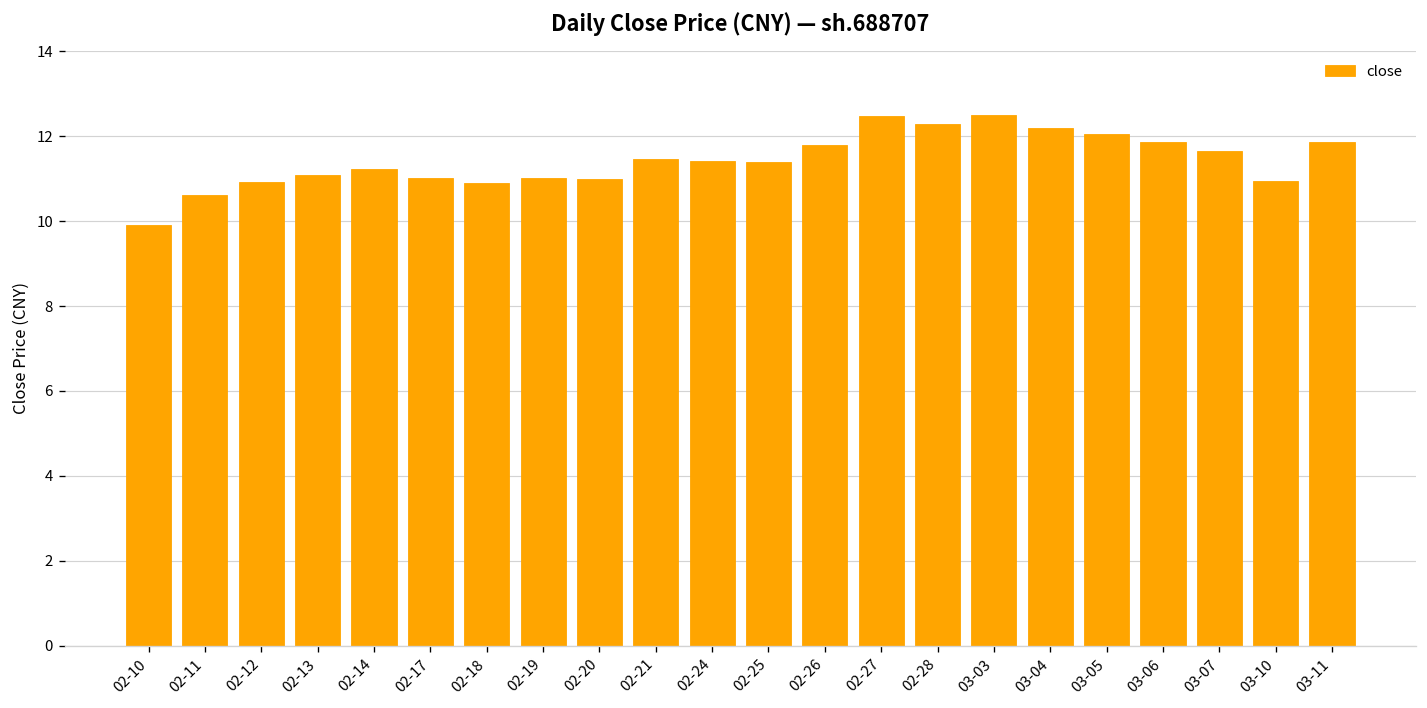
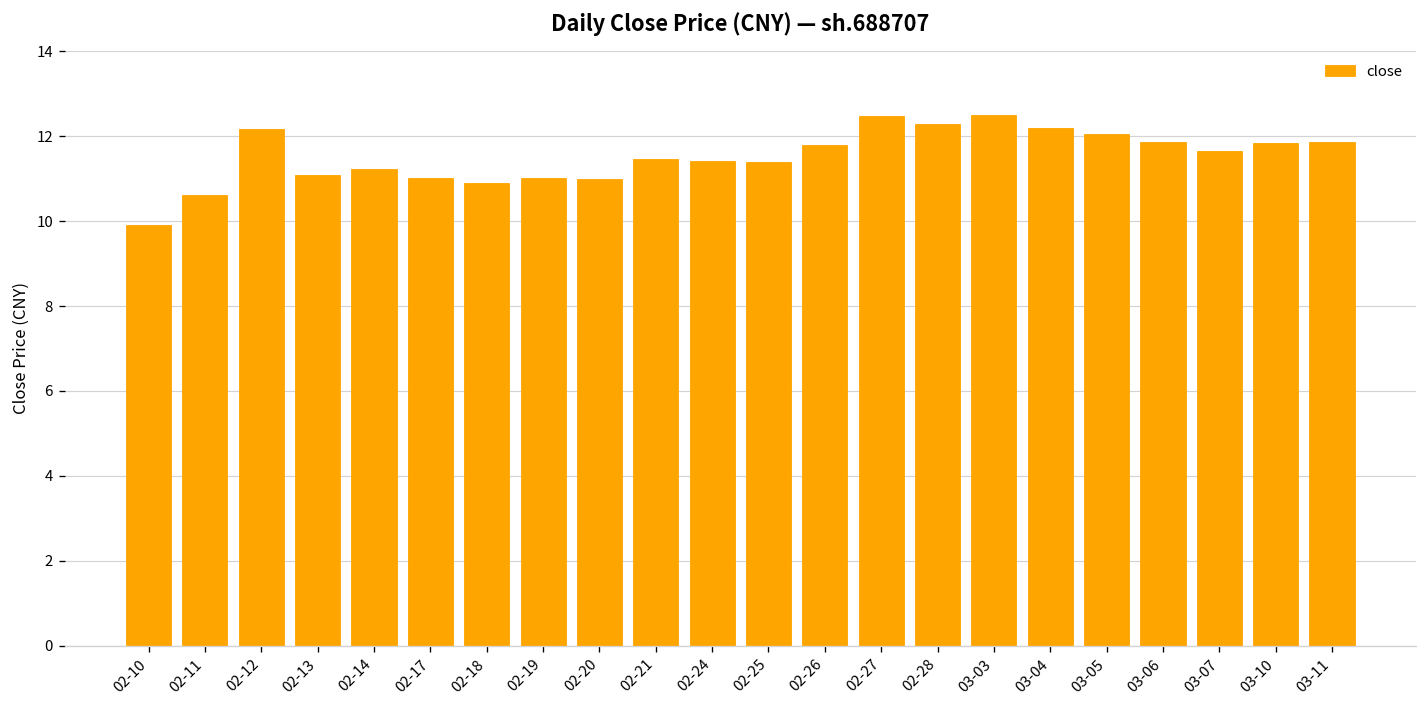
  {
    "02-10": 9.9,
    "02-11": 10.6,
-   "02-12": 10.9,
+   "02-12": 12.2,
    "02-13": 11.1,
    "02-14": 11.2,
    "02-17": 11.0,
    "02-18": 10.9,
    "02-19": 11.0,
    "02-20": 11.0,
    "02-21": 11.5,
    "02-24": 11.4,
    "02-25": 11.4,
    "02-26": 11.8,
    "02-27": 12.5,
    "02-28": 12.3,
    "03-03": 12.5,
    "03-04": 12.2,
    "03-05": 12.0,
    "03-06": 11.9,
    "03-07": 11.7,
-   "03-10": 10.9,
+   "03-10": 11.8,
    "03-11": 11.9
  }
